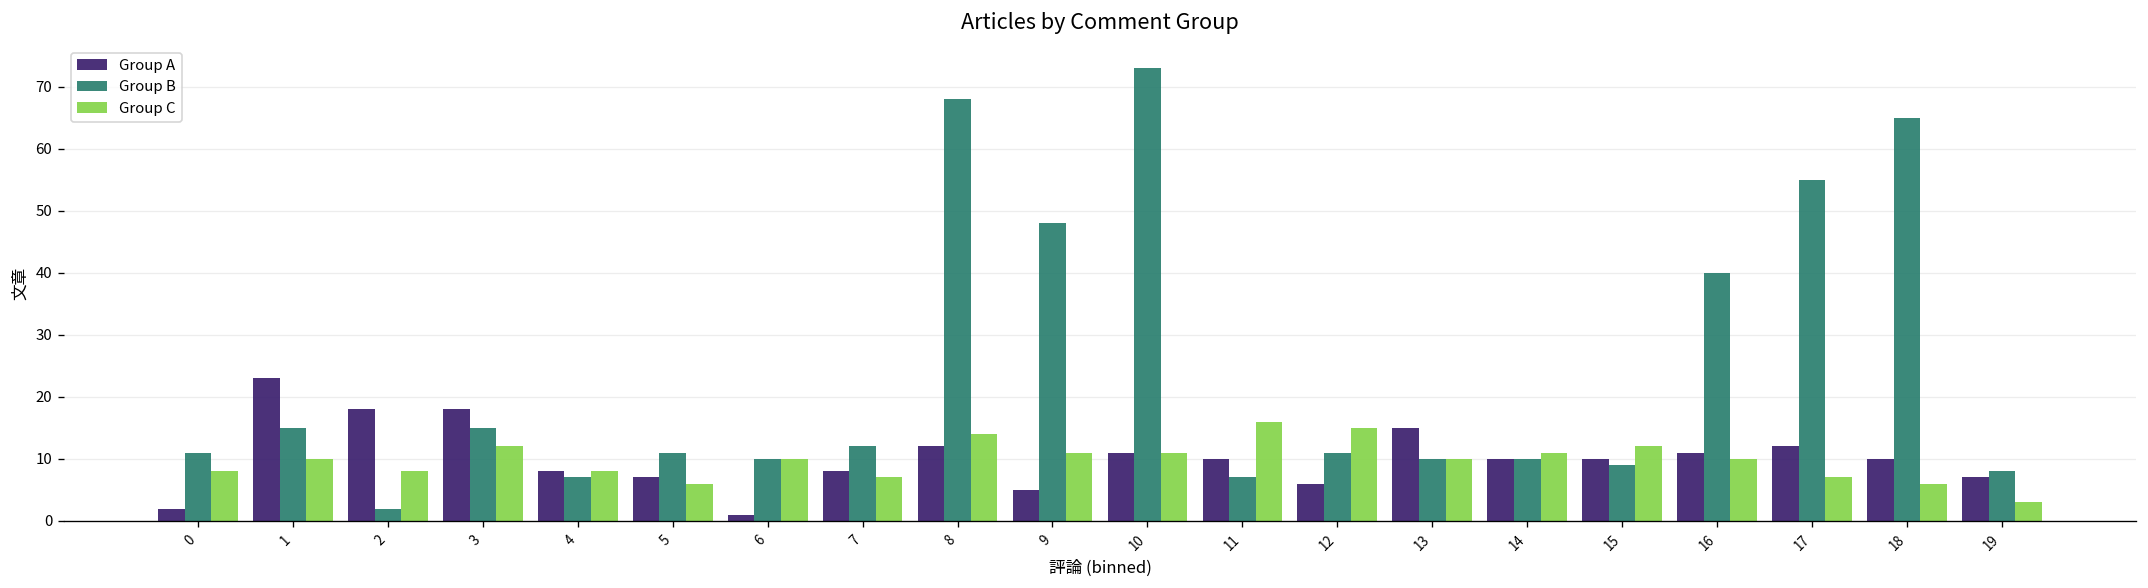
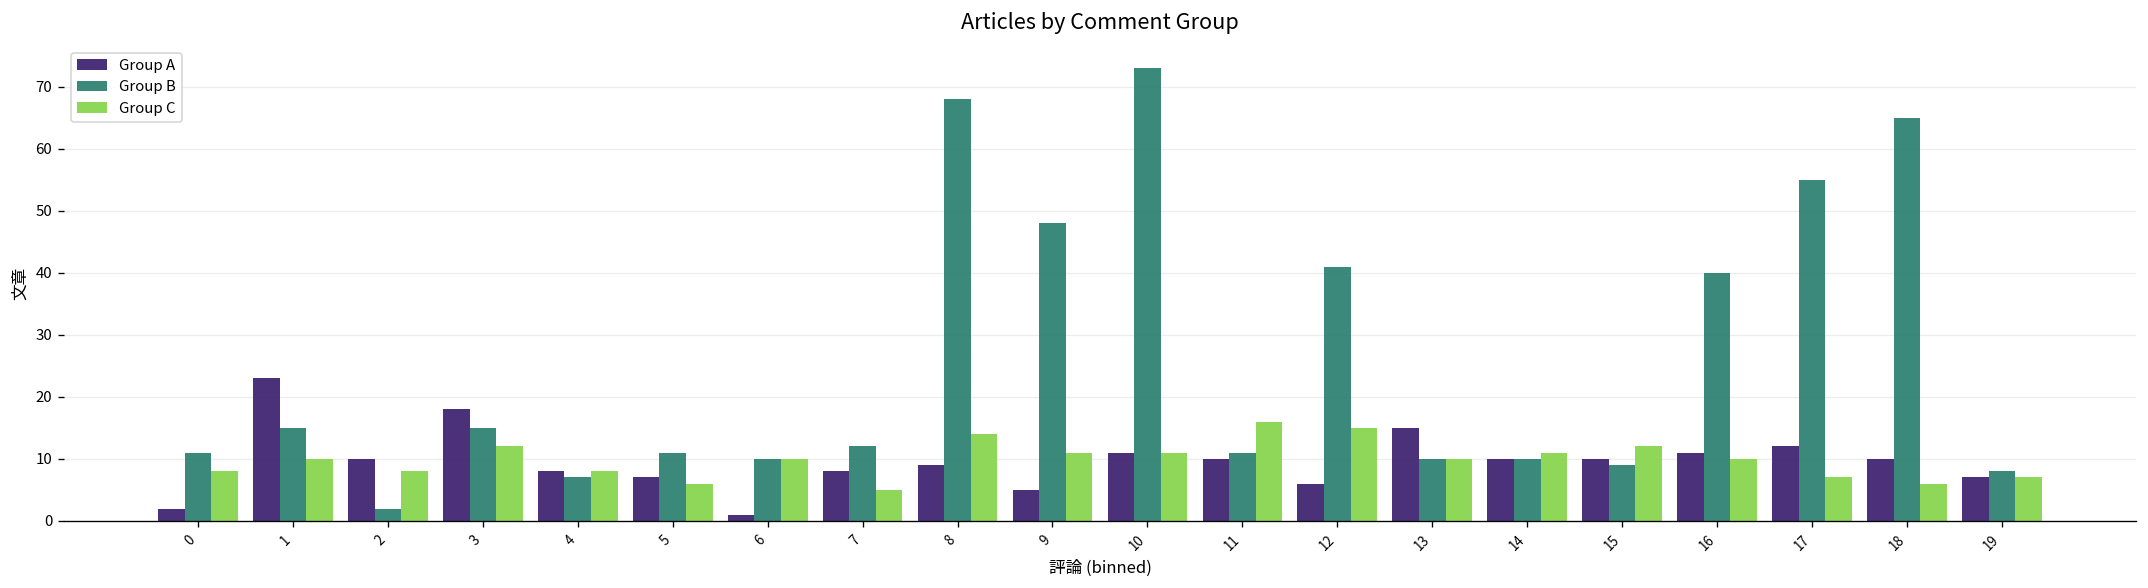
  {
    "Group A": {
      "0": 2,
      "1": 23,
-     "2": 18,
+     "2": 10,
      "3": 18,
      "4": 8,
      "5": 7,
      "6": 1,
      "7": 8,
-     "8": 12,
+     "8": 9,
      "9": 5,
      "10": 11,
      "11": 10,
      "12": 6,
      "13": 15,
      "14": 10,
      "15": 10,
      "16": 11,
      "17": 12,
      "18": 10,
      "19": 7
    },
    "Group B": {
      "0": 11,
      "1": 15,
      "2": 2,
      "3": 15,
      "4": 7,
      "5": 11,
      "6": 10,
      "7": 12,
      "8": 68,
      "9": 48,
      "10": 73,
-     "11": 7,
-     "12": 11,
+     "11": 11,
+     "12": 41,
      "13": 10,
      "14": 10,
      "15": 9,
      "16": 40,
      "17": 55,
      "18": 65,
      "19": 8
    },
    "Group C": {
      "0": 8,
      "1": 10,
      "2": 8,
      "3": 12,
      "4": 8,
      "5": 6,
      "6": 10,
-     "7": 7,
+     "7": 5,
      "8": 14,
      "9": 11,
      "10": 11,
      "11": 16,
      "12": 15,
      "13": 10,
      "14": 11,
      "15": 12,
      "16": 10,
      "17": 7,
      "18": 6,
-     "19": 3
+     "19": 7
    }
  }
